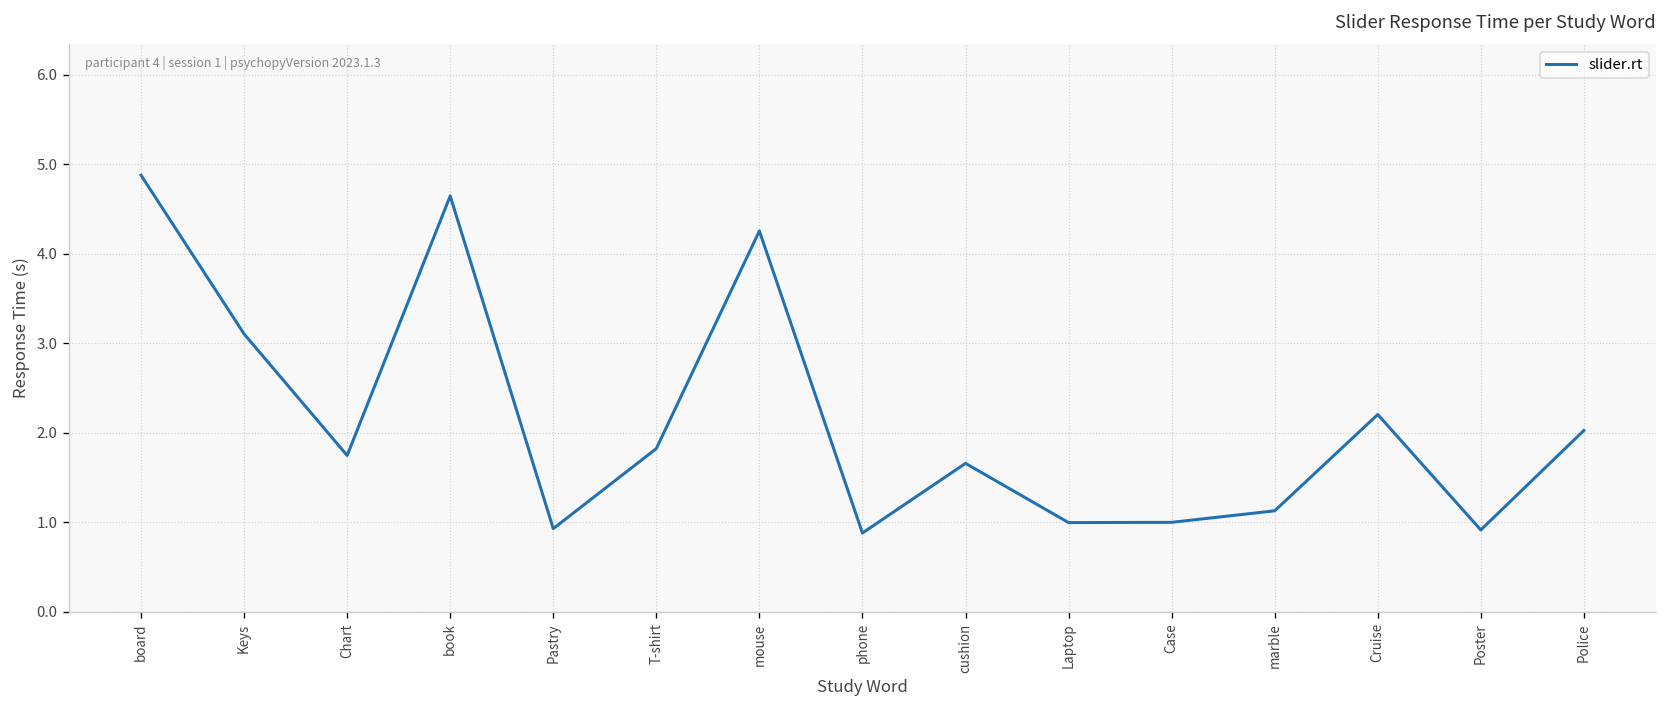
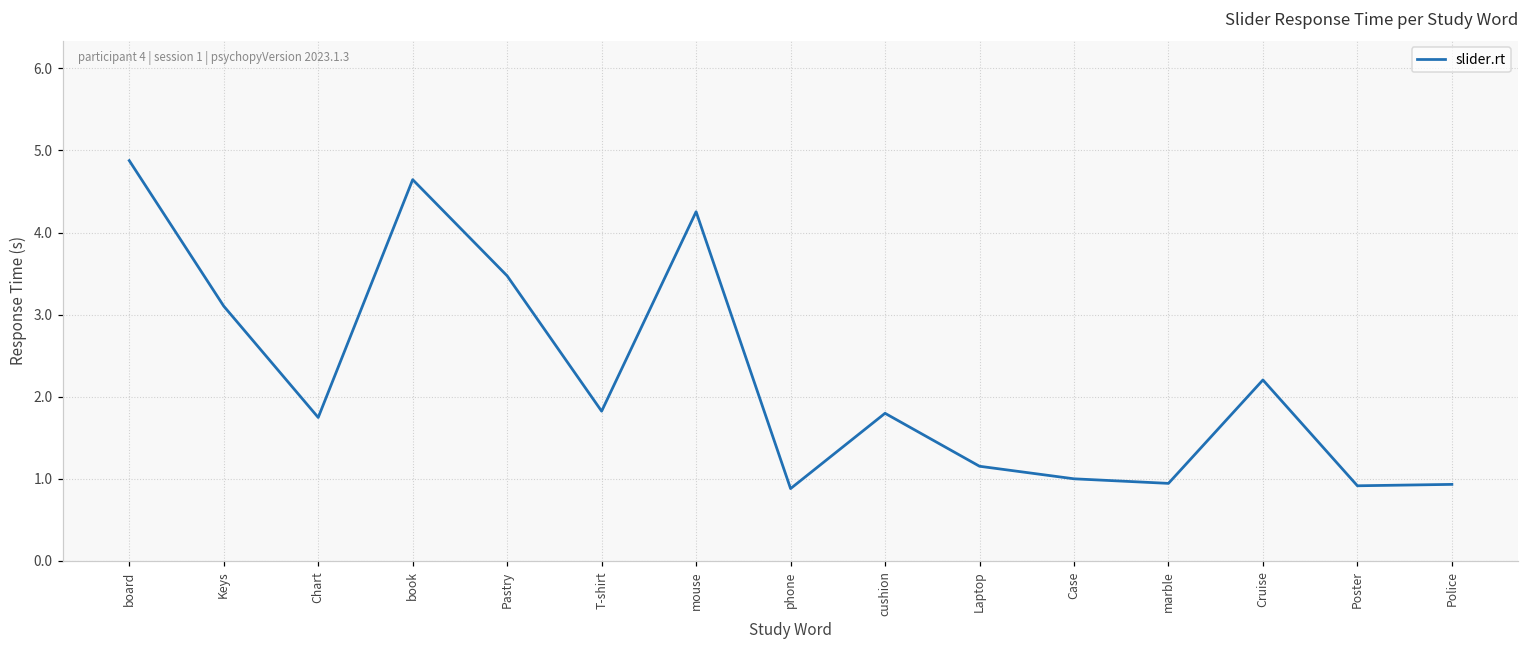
  {
    "board": 4.9,
    "Keys": 3.1,
    "Chart": 1.7,
    "book": 4.6,
-   "Pastry": 0.9,
+   "Pastry": 3.5,
    "T-shirt": 1.8,
    "mouse": 4.3,
    "phone": 0.9,
-   "cushion": 1.7,
-   "Laptop": 1.0,
+   "cushion": 1.8,
+   "Laptop": 1.2,
    "Case": 1.0,
-   "marble": 1.1,
+   "marble": 0.9,
    "Cruise": 2.2,
    "Poster": 0.9,
-   "Police": 2.0
+   "Police": 0.9
  }
